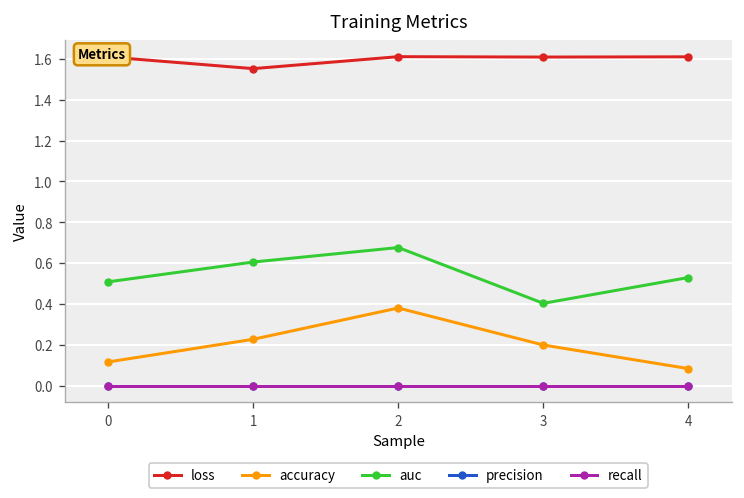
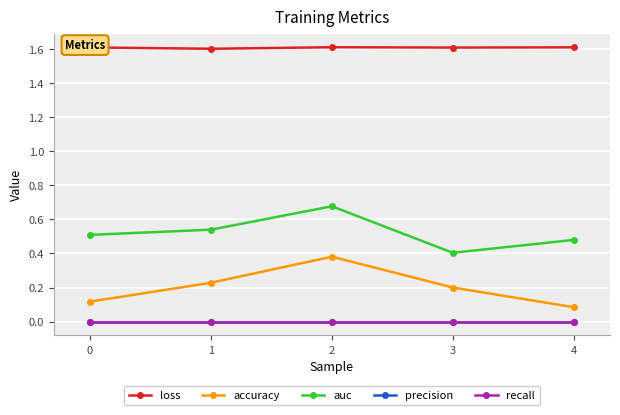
  {
    "loss": {
-     "1": 1.55,
+     "1": 1.60,
      "2": 1.61,
      "3": 1.61,
      "4": 1.61
    },
    "accuracy": {
      "0": 0.12,
      "1": 0.23,
      "2": 0.38,
      "3": 0.20,
      "4": 0.08
    },
    "auc": {
      "0": 0.51,
-     "1": 0.61,
+     "1": 0.54,
      "2": 0.68,
      "3": 0.40,
-     "4": 0.53
+     "4": 0.48
    },
    "recall": {
      "0": 0.00,
      "1": 0.00,
      "2": 0.00,
      "3": 0.00,
      "4": 0.00
    }
  }
